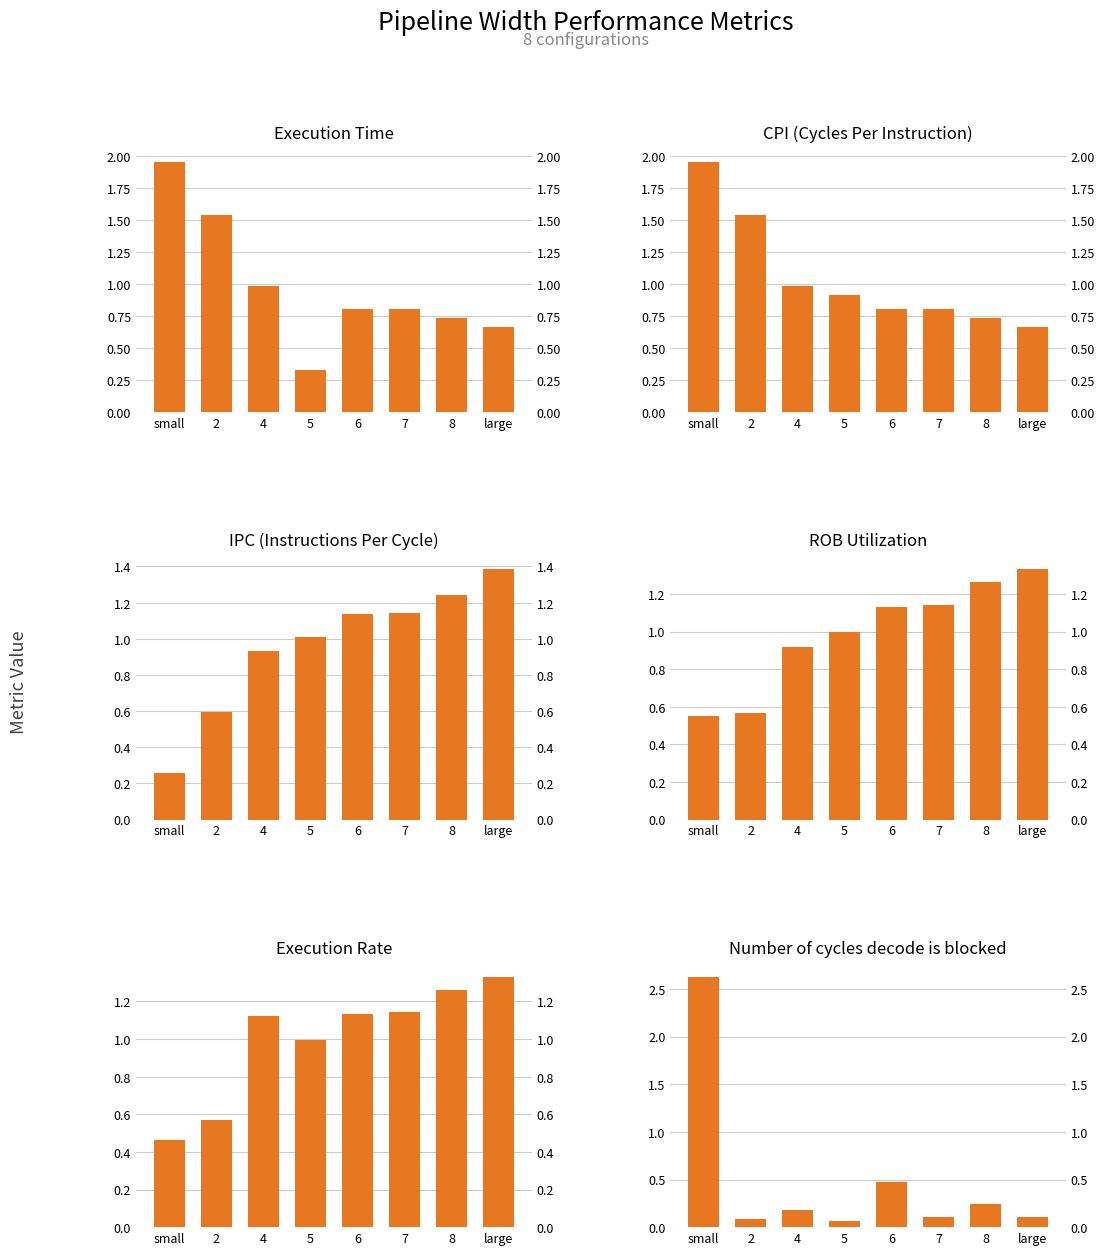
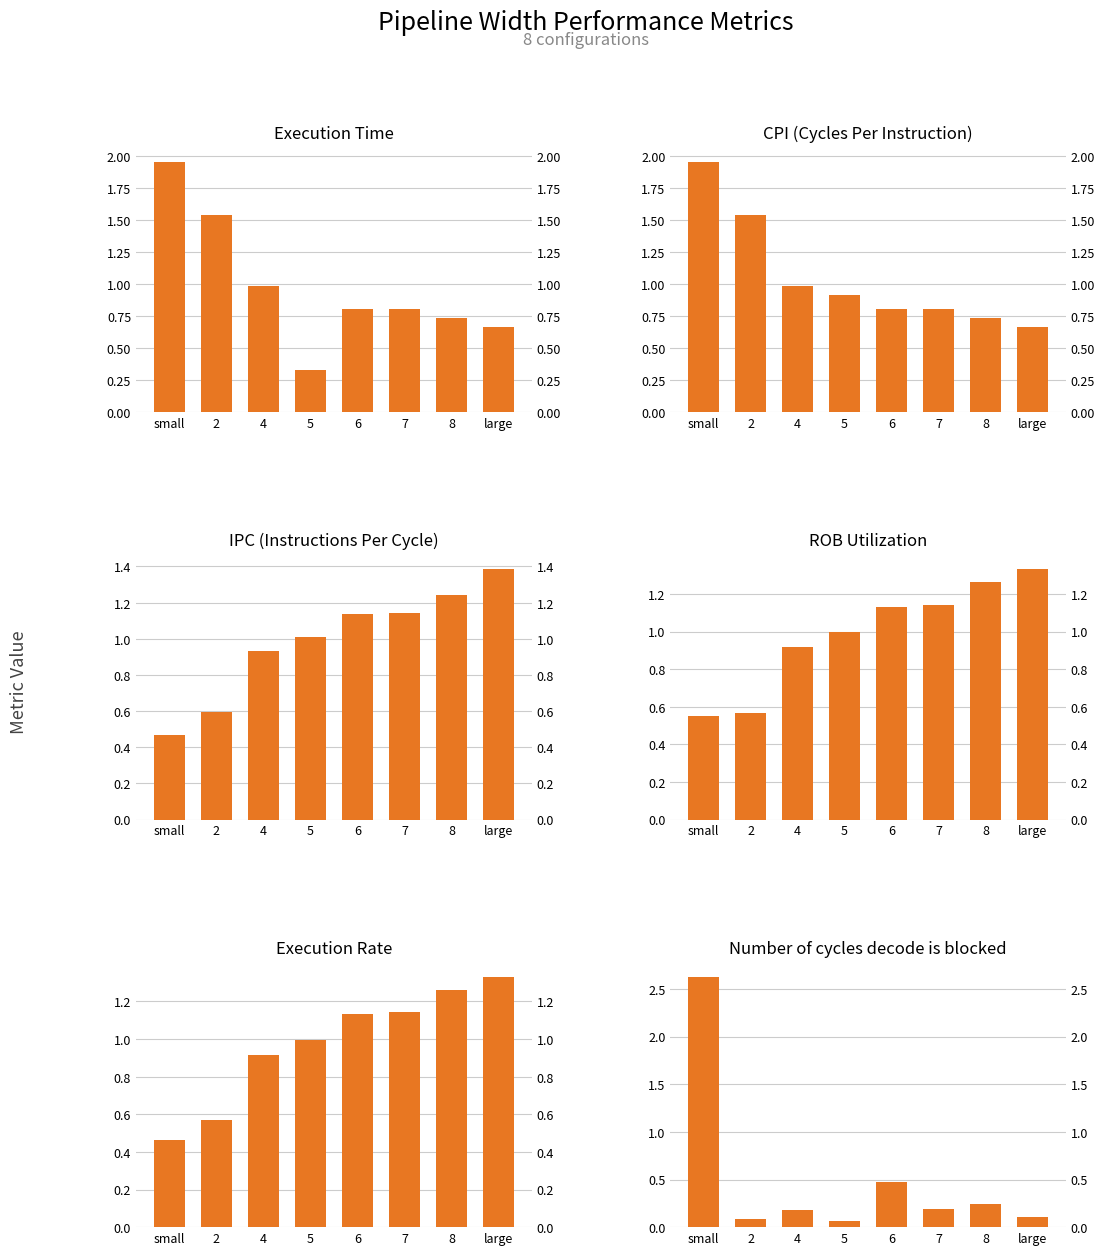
  {
    "Execution Time": {
      "small": 1.96,
      "2": 1.54,
      "4": 0.98,
      "5": 0.32,
      "6": 0.81,
      "7": 0.80,
      "8": 0.74,
      "large": 0.66
    },
    "CPI (Cycles Per Instruction)": {
      "small": 1.96,
      "2": 1.54,
      "4": 0.98,
      "5": 0.91,
      "6": 0.81,
      "7": 0.80,
      "8": 0.74,
      "large": 0.66
    },
    "IPC (Instructions Per Cycle)": {
-     "small": 0.25,
+     "small": 0.47,
      "2": 0.60,
      "4": 0.94,
      "5": 1.01,
      "6": 1.14,
      "7": 1.14,
      "8": 1.24,
      "large": 1.38
    },
    "ROB Utilization": {
      "small": 0.55,
      "2": 0.57,
      "4": 0.92,
      "5": 1.00,
      "6": 1.13,
      "7": 1.14,
      "8": 1.26,
      "large": 1.33
    },
    "Execution Rate": {
      "small": 0.46,
      "2": 0.57,
-     "4": 1.12,
+     "4": 0.92,
      "5": 1.00,
      "6": 1.13,
      "7": 1.14,
      "8": 1.26,
      "large": 1.33
    },
    "Number of cycles decode is blocked": {
      "small": 2.6,
      "2": 0.1,
      "4": 0.2,
      "5": 0.1,
      "6": 0.5,
-     "7": 0.1,
+     "7": 0.2,
      "8": 0.2,
      "large": 0.1
    }
  }
